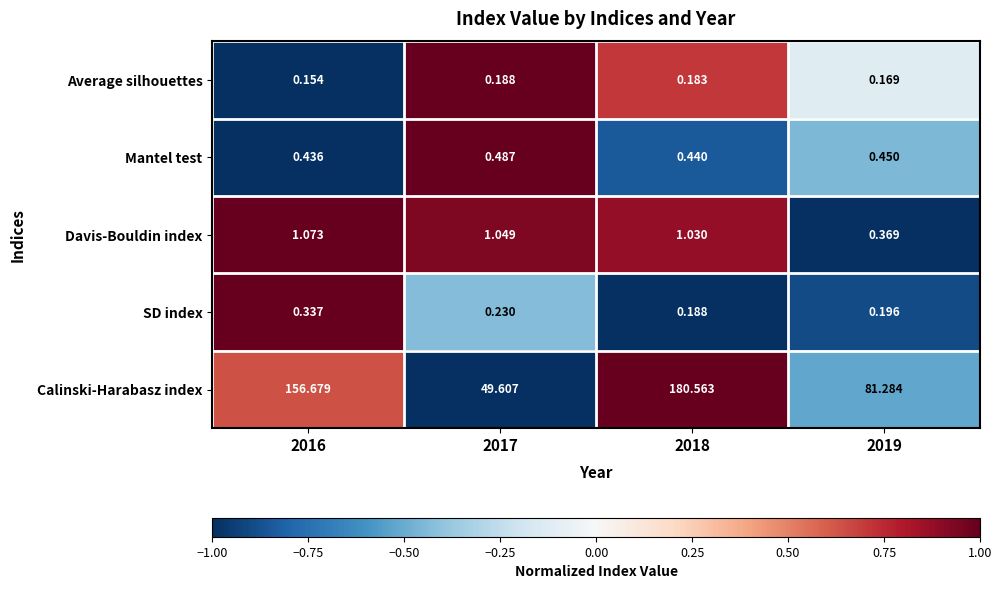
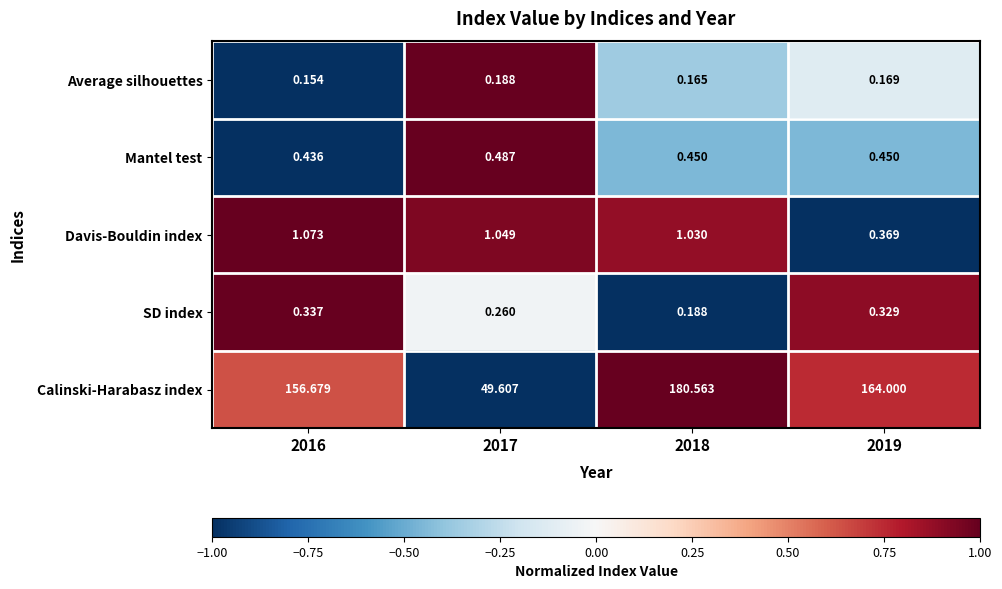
  {
    "Average silhouettes": {
      "2016": 0.154,
      "2017": 0.188,
-     "2018": 0.183,
+     "2018": 0.165,
      "2019": 0.169
    },
    "Mantel test": {
      "2016": 0.436,
      "2017": 0.487,
-     "2018": 0.440,
+     "2018": 0.450,
      "2019": 0.450
    },
    "Davis-Bouldin index": {
      "2016": 1.073,
      "2017": 1.049,
      "2018": 1.030,
      "2019": 0.369
    },
    "SD index": {
      "2016": 0.337,
-     "2017": 0.230,
+     "2017": 0.260,
      "2018": 0.188,
-     "2019": 0.196
+     "2019": 0.329
    },
    "Calinski-Harabasz index": {
      "2016": 156.679,
      "2017": 49.607,
      "2018": 180.563,
-     "2019": 81.284
+     "2019": 164.000
    }
  }
